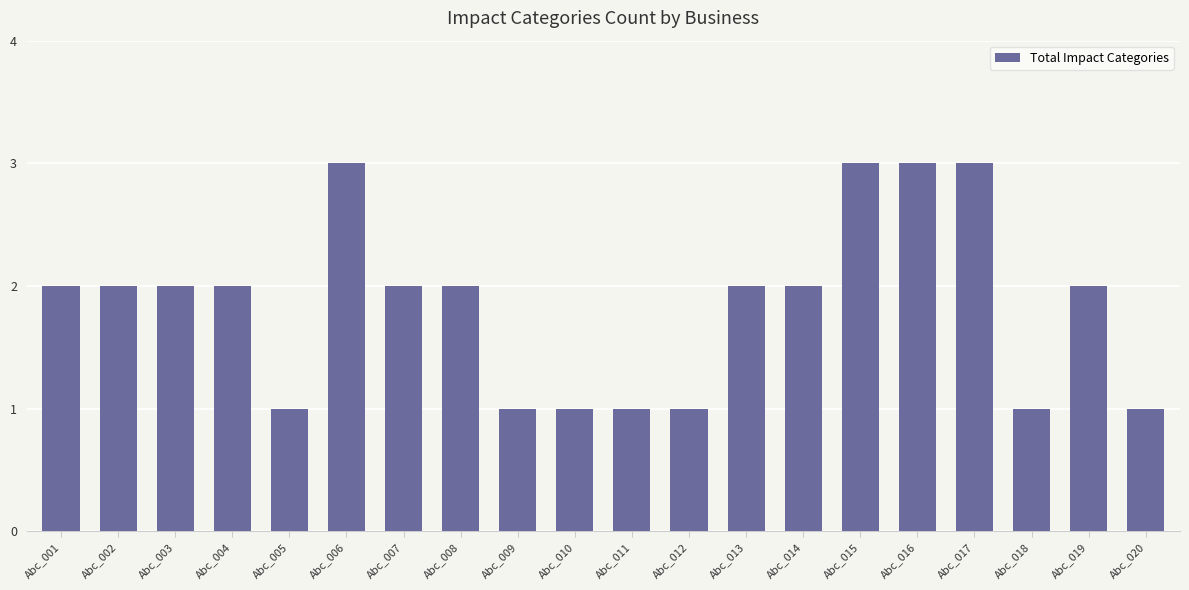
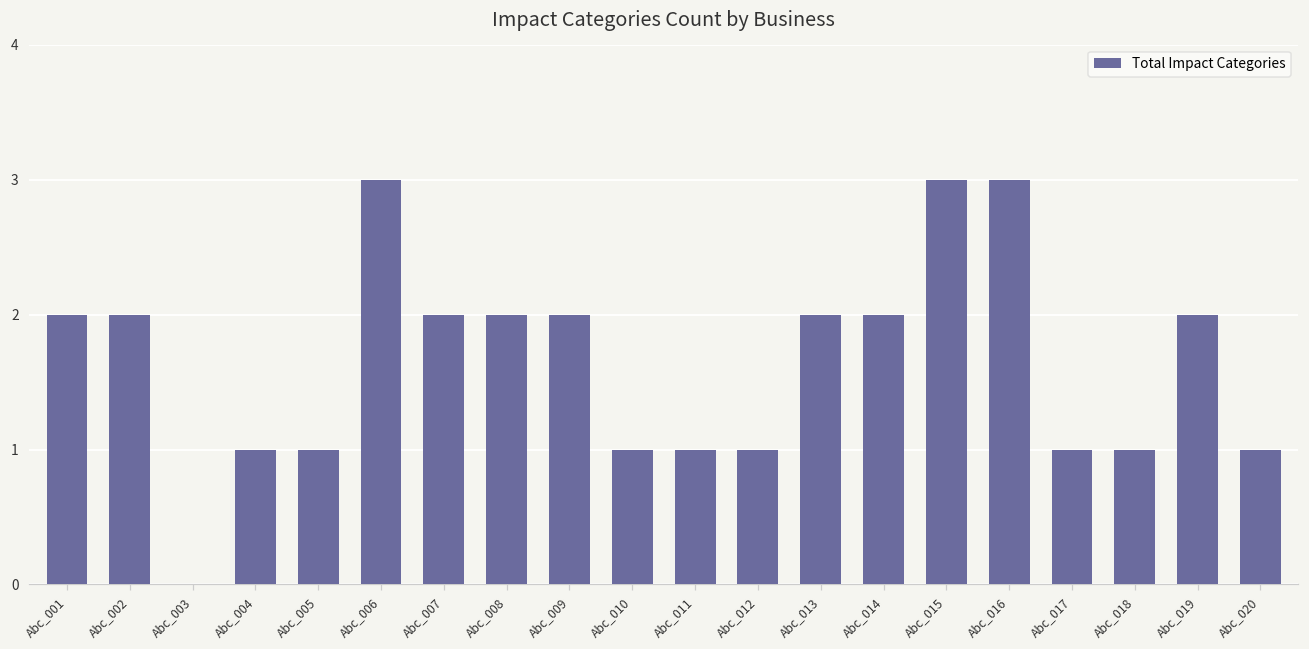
  {
    "Abc_001": 2,
    "Abc_002": 2,
-   "Abc_003": 2,
-   "Abc_004": 2,
+   "Abc_003": 0,
+   "Abc_004": 1,
    "Abc_005": 1,
    "Abc_006": 3,
    "Abc_007": 2,
    "Abc_008": 2,
-   "Abc_009": 1,
+   "Abc_009": 2,
    "Abc_010": 1,
    "Abc_011": 1,
    "Abc_012": 1,
    "Abc_013": 2,
    "Abc_014": 2,
    "Abc_015": 3,
    "Abc_016": 3,
-   "Abc_017": 3,
+   "Abc_017": 1,
    "Abc_018": 1,
    "Abc_019": 2,
    "Abc_020": 1
  }
